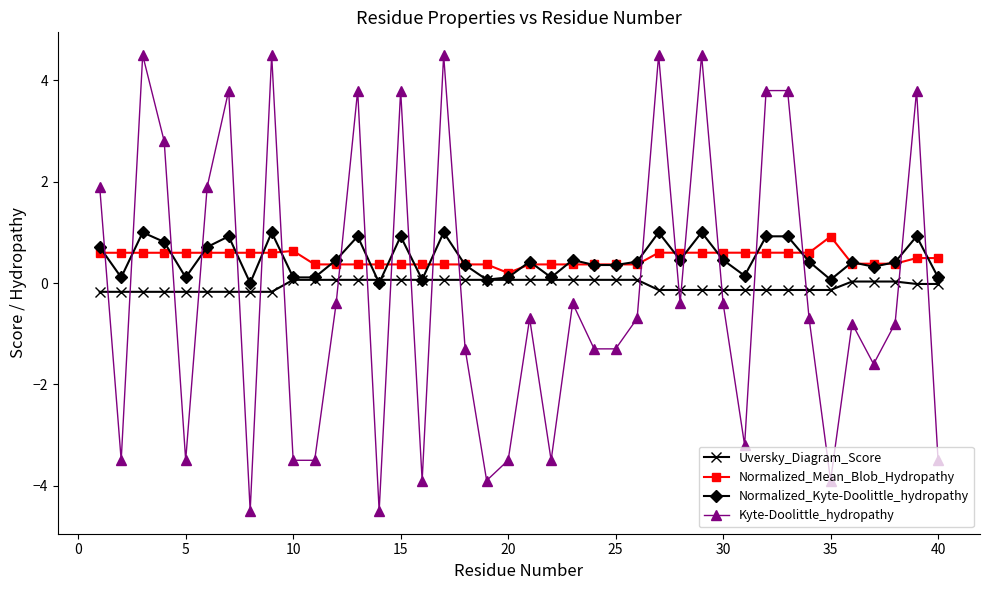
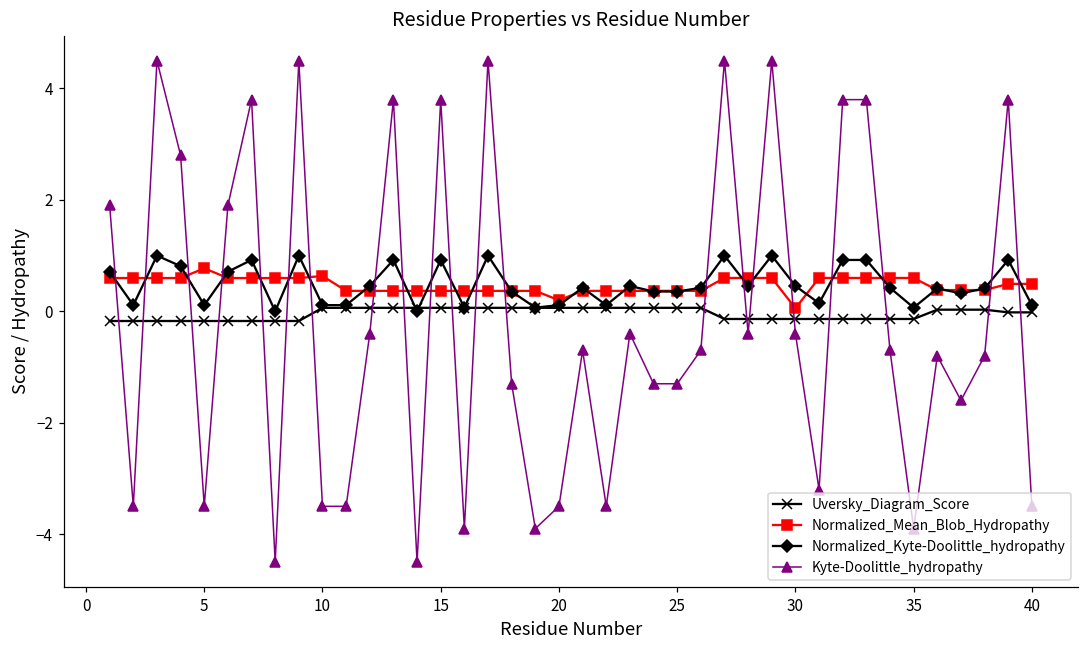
  {
    "Normalized_Mean_Blob_Hydropathy": {
-     "5": 0.6,
+     "5": 0.8,
      "10": 0.6,
      "15": 0.4,
      "20": 0.2,
-     "30": 0.6,
-     "35": 0.9,
+     "30": 0.1,
+     "35": 0.6,
      "40": 0.5
    },
    "Kyte-Doolittle_hydropathy": {
      "5": -3.5,
      "10": -3.5,
      "15": 3.8,
      "20": -3.5,
      "25": -1.3,
      "30": -0.4
    }
  }
